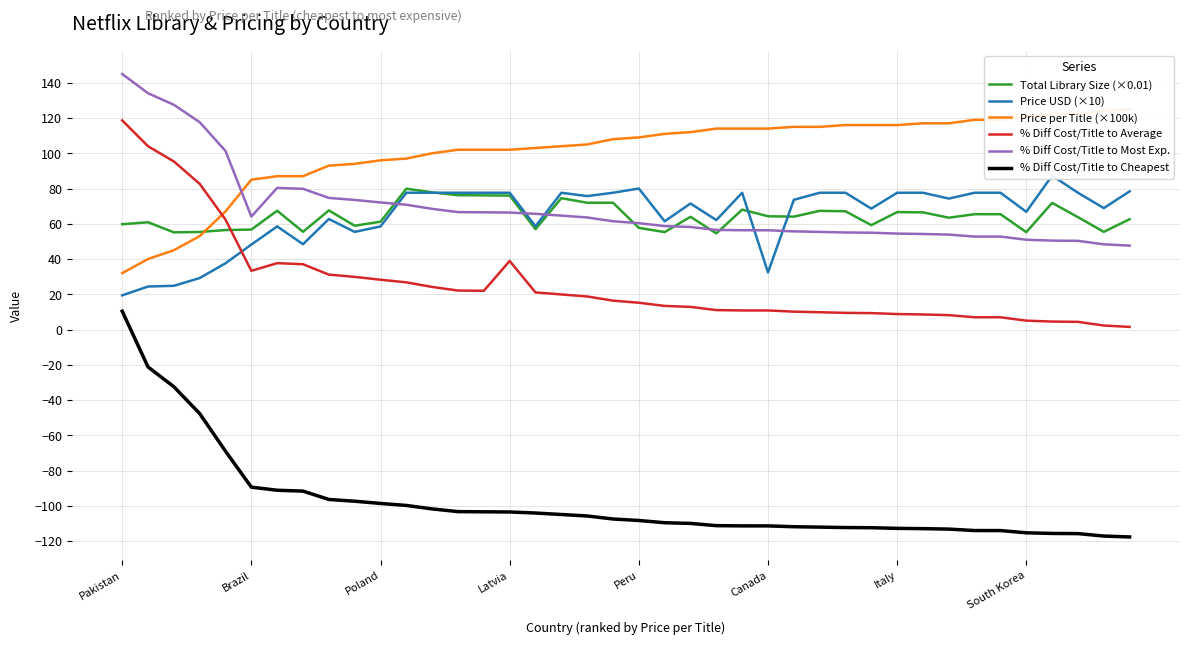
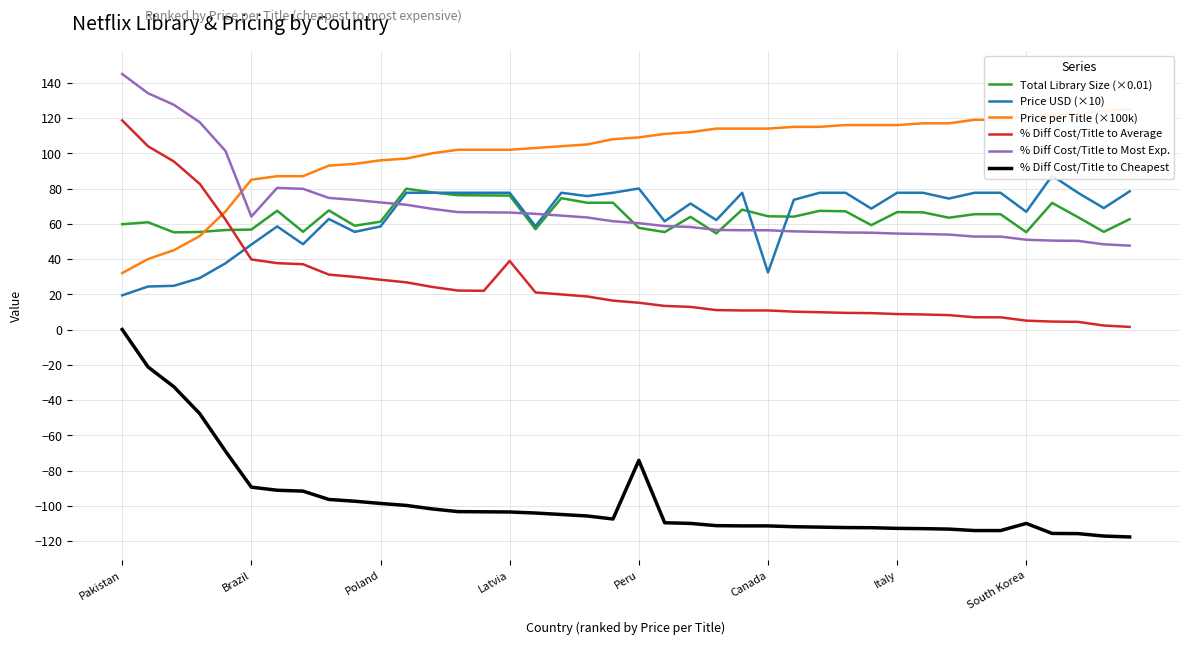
  {
    "Total Library Size (×0.01)": {
      "Pakistan": 60,
      "Brazil": 57,
      "Poland": 61,
      "Latvia": 76,
      "Peru": 58,
      "Canada": 64,
      "Italy": 67,
      "South Korea": 55
    },
    "Price USD (×10)": {
      "Pakistan": 19,
      "Brazil": 48,
      "Poland": 59,
      "Latvia": 78,
      "Peru": 80,
      "Canada": 32,
      "Italy": 78,
      "South Korea": 67
    },
    "Price per Title (×100k)": {
      "Pakistan": 32,
      "Brazil": 85,
      "Poland": 96,
      "Latvia": 102,
      "Peru": 109,
      "Canada": 114,
      "Italy": 116
    },
    "% Diff Cost/Title to Average": {
      "Pakistan": 119,
-     "Brazil": 33,
+     "Brazil": 40,
      "Poland": 28,
      "Latvia": 39,
      "Peru": 15,
      "Canada": 11,
      "Italy": 9,
      "South Korea": 5
    },
    "% Diff Cost/Title to Most Exp.": {
      "Pakistan": 145,
      "Brazil": 64,
      "Poland": 72,
      "Latvia": 66,
      "Peru": 60,
      "Canada": 56,
      "Italy": 54,
      "South Korea": 51
    },
    "% Diff Cost/Title to Cheapest": {
-     "Pakistan": 10,
+     "Pakistan": 0,
      "Brazil": -89,
      "Poland": -99,
      "Latvia": -104,
-     "Peru": -108,
+     "Peru": -74,
      "Canada": -111,
      "Italy": -113,
-     "South Korea": -115
+     "South Korea": -110
    }
  }
